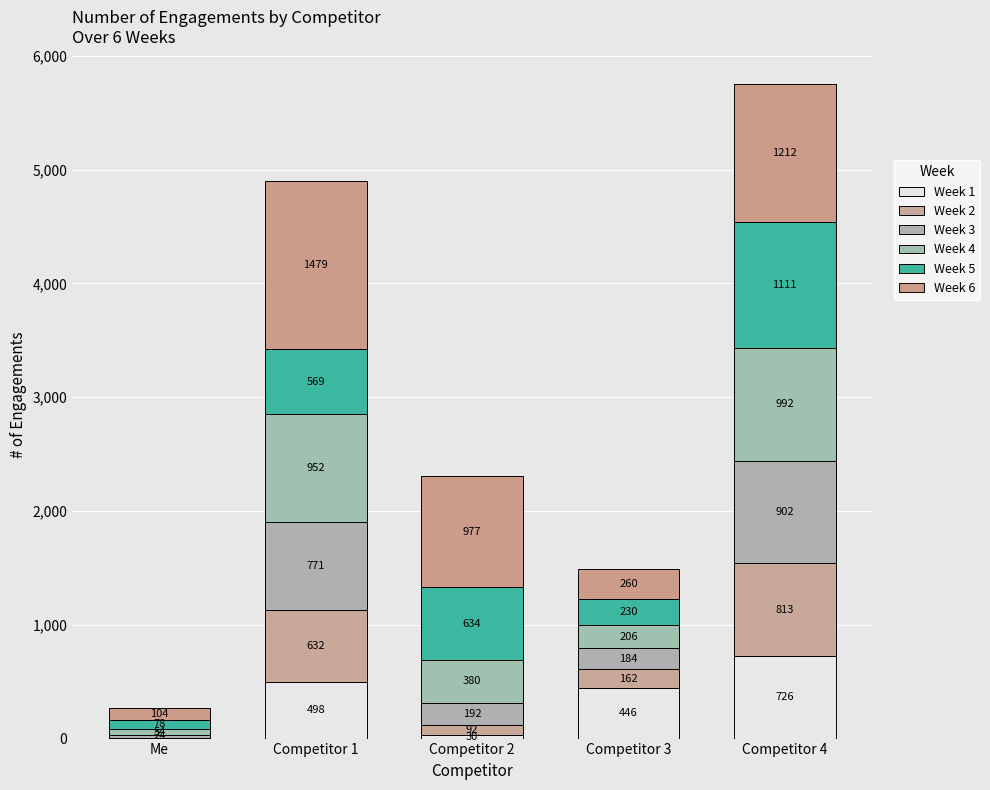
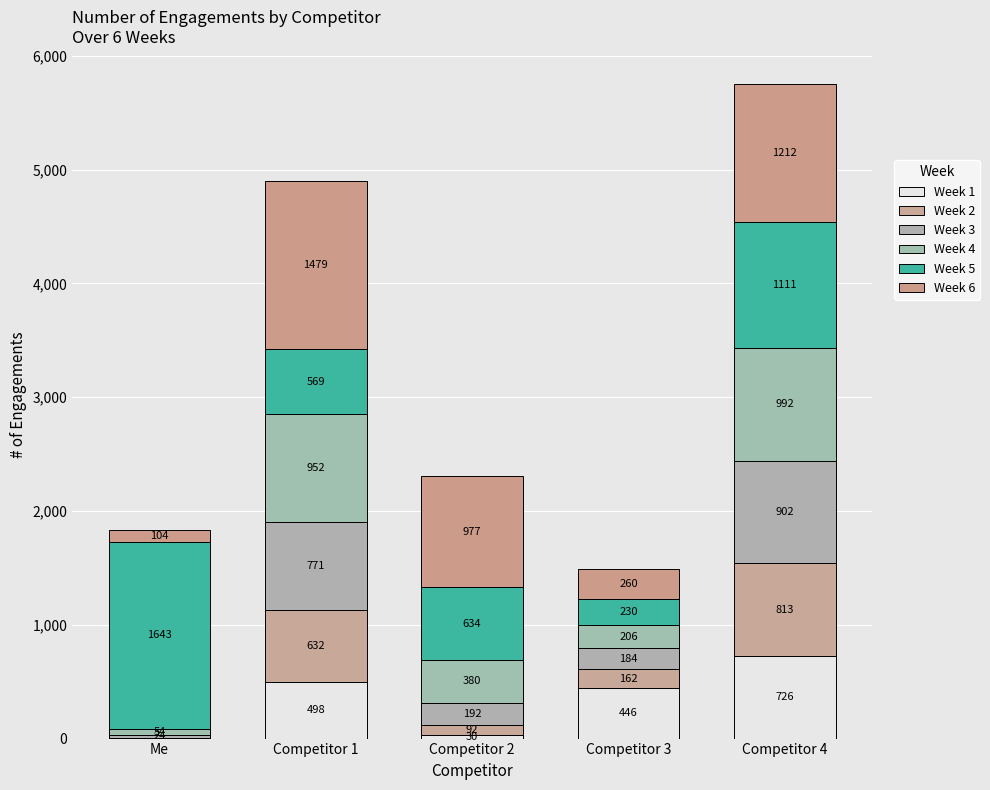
  {
    "Week 1": {
      "Competitor 1": 498,
      "Competitor 3": 446,
      "Competitor 4": 726
    },
    "Week 5": {
-     "Me": 78,
+     "Me": 1643,
      "Competitor 1": 569,
      "Competitor 2": 634,
      "Competitor 3": 230,
      "Competitor 4": 1111
    }
  }
